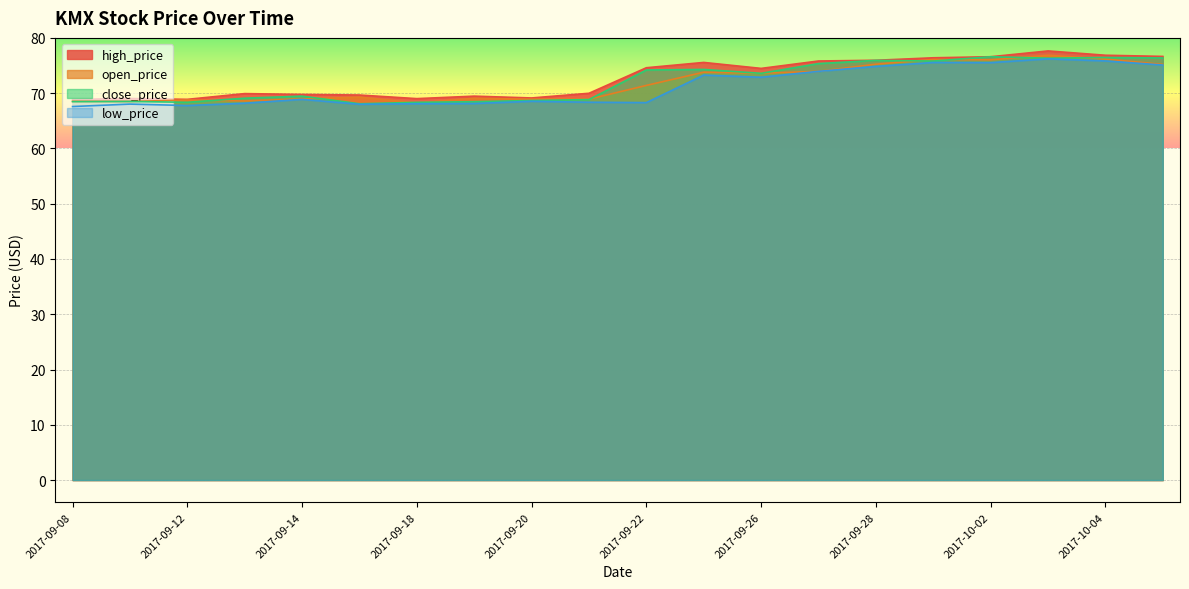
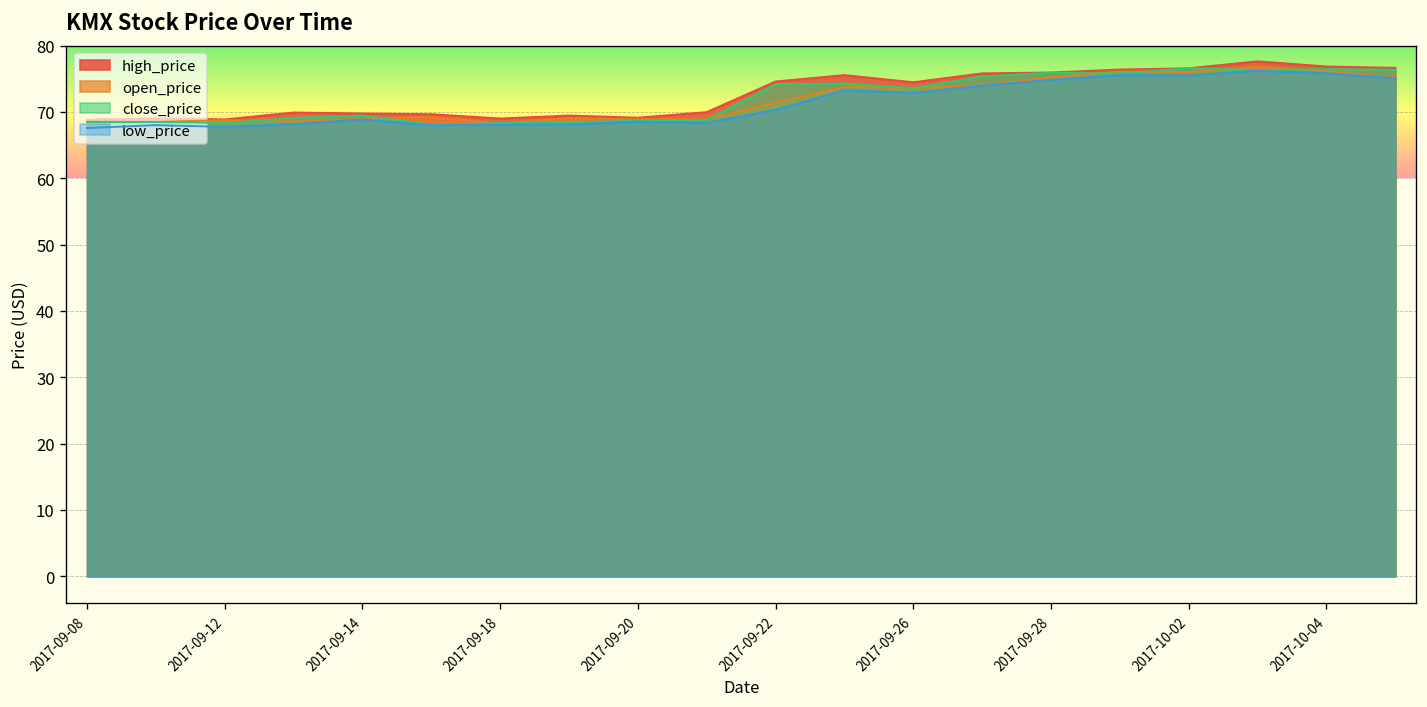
  {
    "low_price": {
      "2017-09-12": 68,
-     "2017-09-22": 68,
+     "2017-09-22": 70,
      "2017-09-26": 73,
      "2017-10-02": 76
    }
  }
